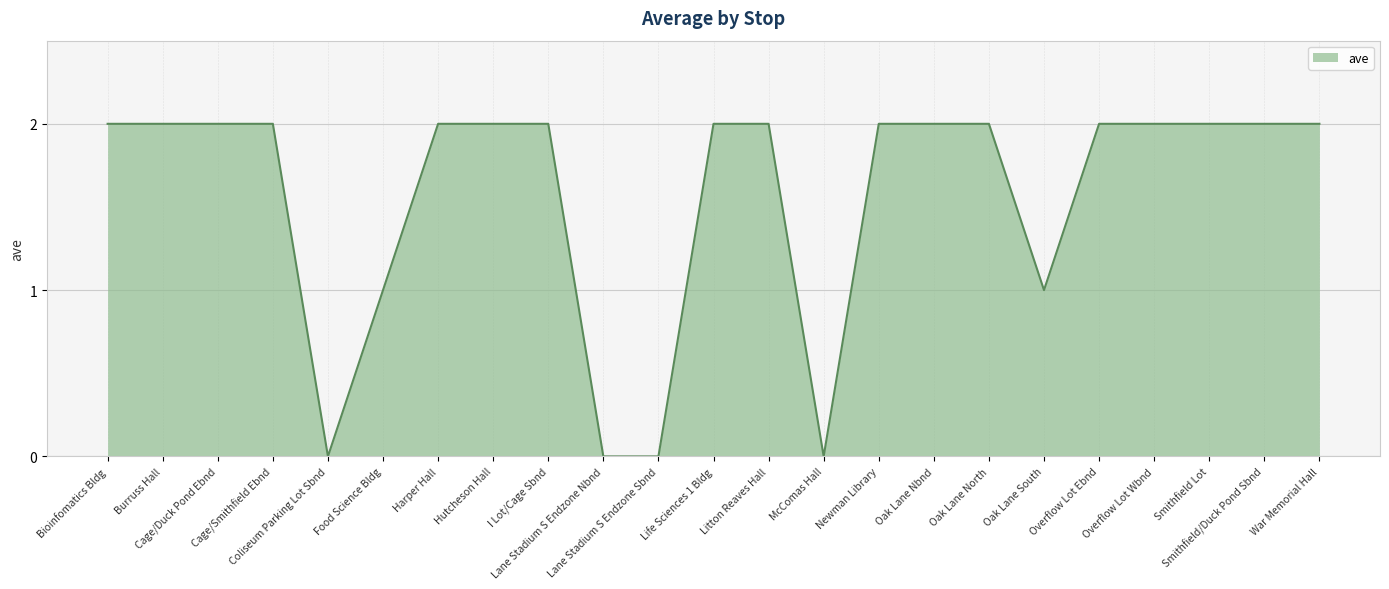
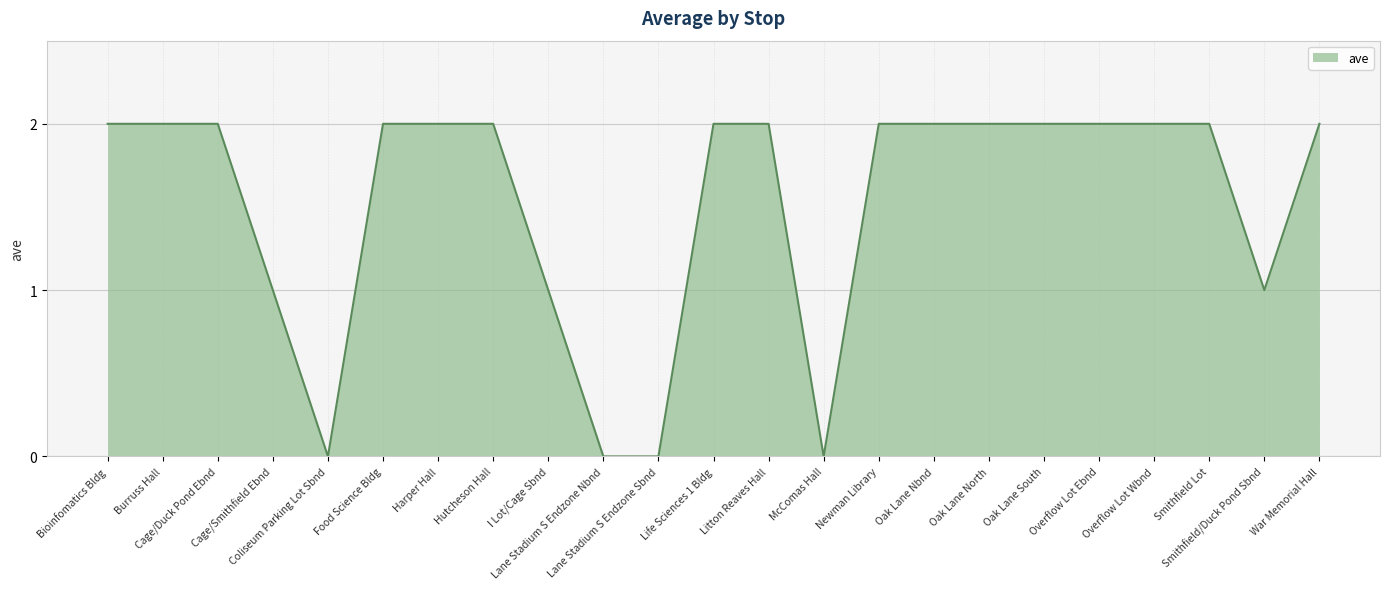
  {
    "Bioinfomatics Bldg": 2,
    "Burruss Hall": 2,
    "Cage/Duck Pond Ebnd": 2,
-   "Cage/Smithfield Ebnd": 2,
+   "Cage/Smithfield Ebnd": 1,
    "Coliseum Parking Lot Sbnd": 0,
-   "Food Science Bldg": 1,
+   "Food Science Bldg": 2,
    "Harper Hall": 2,
    "Hutcheson Hall": 2,
-   "I Lot/Cage Sbnd": 2,
+   "I Lot/Cage Sbnd": 1,
    "Lane Stadium S Endzone Nbnd": 0,
    "Lane Stadium S Endzone Sbnd": 0,
    "Life Sciences 1 Bldg": 2,
    "Litton Reaves Hall": 2,
    "McComas Hall": 0,
    "Newman Library": 2,
    "Oak Lane Nbnd": 2,
    "Oak Lane North": 2,
-   "Oak Lane South": 1,
+   "Oak Lane South": 2,
    "Overflow Lot Ebnd": 2,
    "Overflow Lot Wbnd": 2,
    "Smithfield Lot": 2,
-   "Smithfield/Duck Pond Sbnd": 2,
+   "Smithfield/Duck Pond Sbnd": 1,
    "War Memorial Hall": 2
  }
